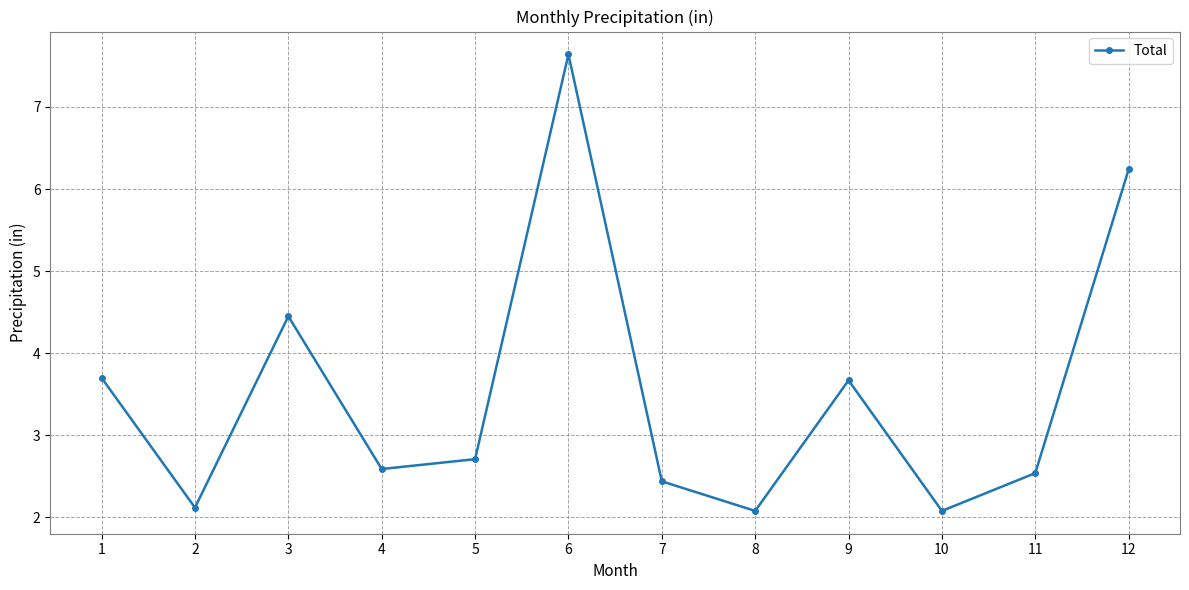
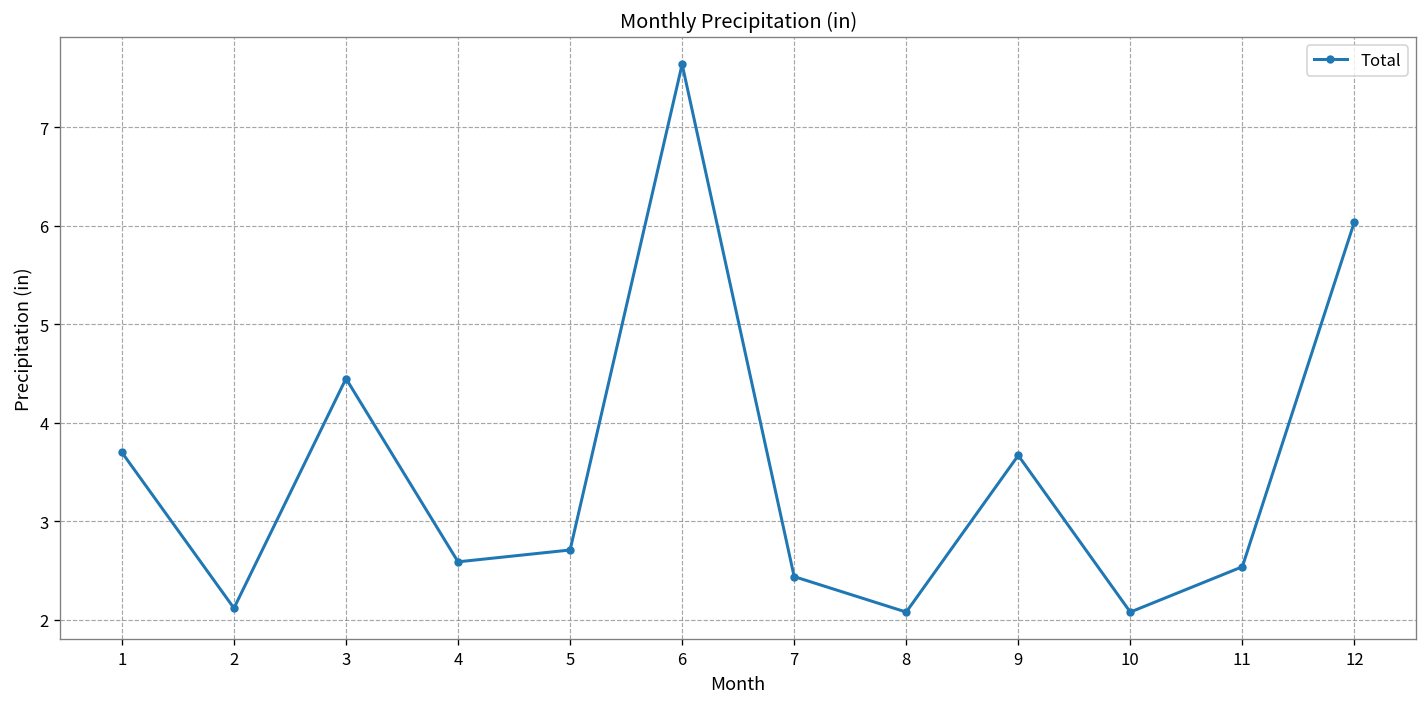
  {
    "1": 3.7,
    "2": 2.1,
    "3": 4.5,
    "4": 2.6,
    "5": 2.7,
    "6": 7.6,
    "7": 2.4,
    "8": 2.1,
    "9": 3.7,
    "10": 2.1,
    "11": 2.5,
-   "12": 6.2
+   "12": 6.0
  }
